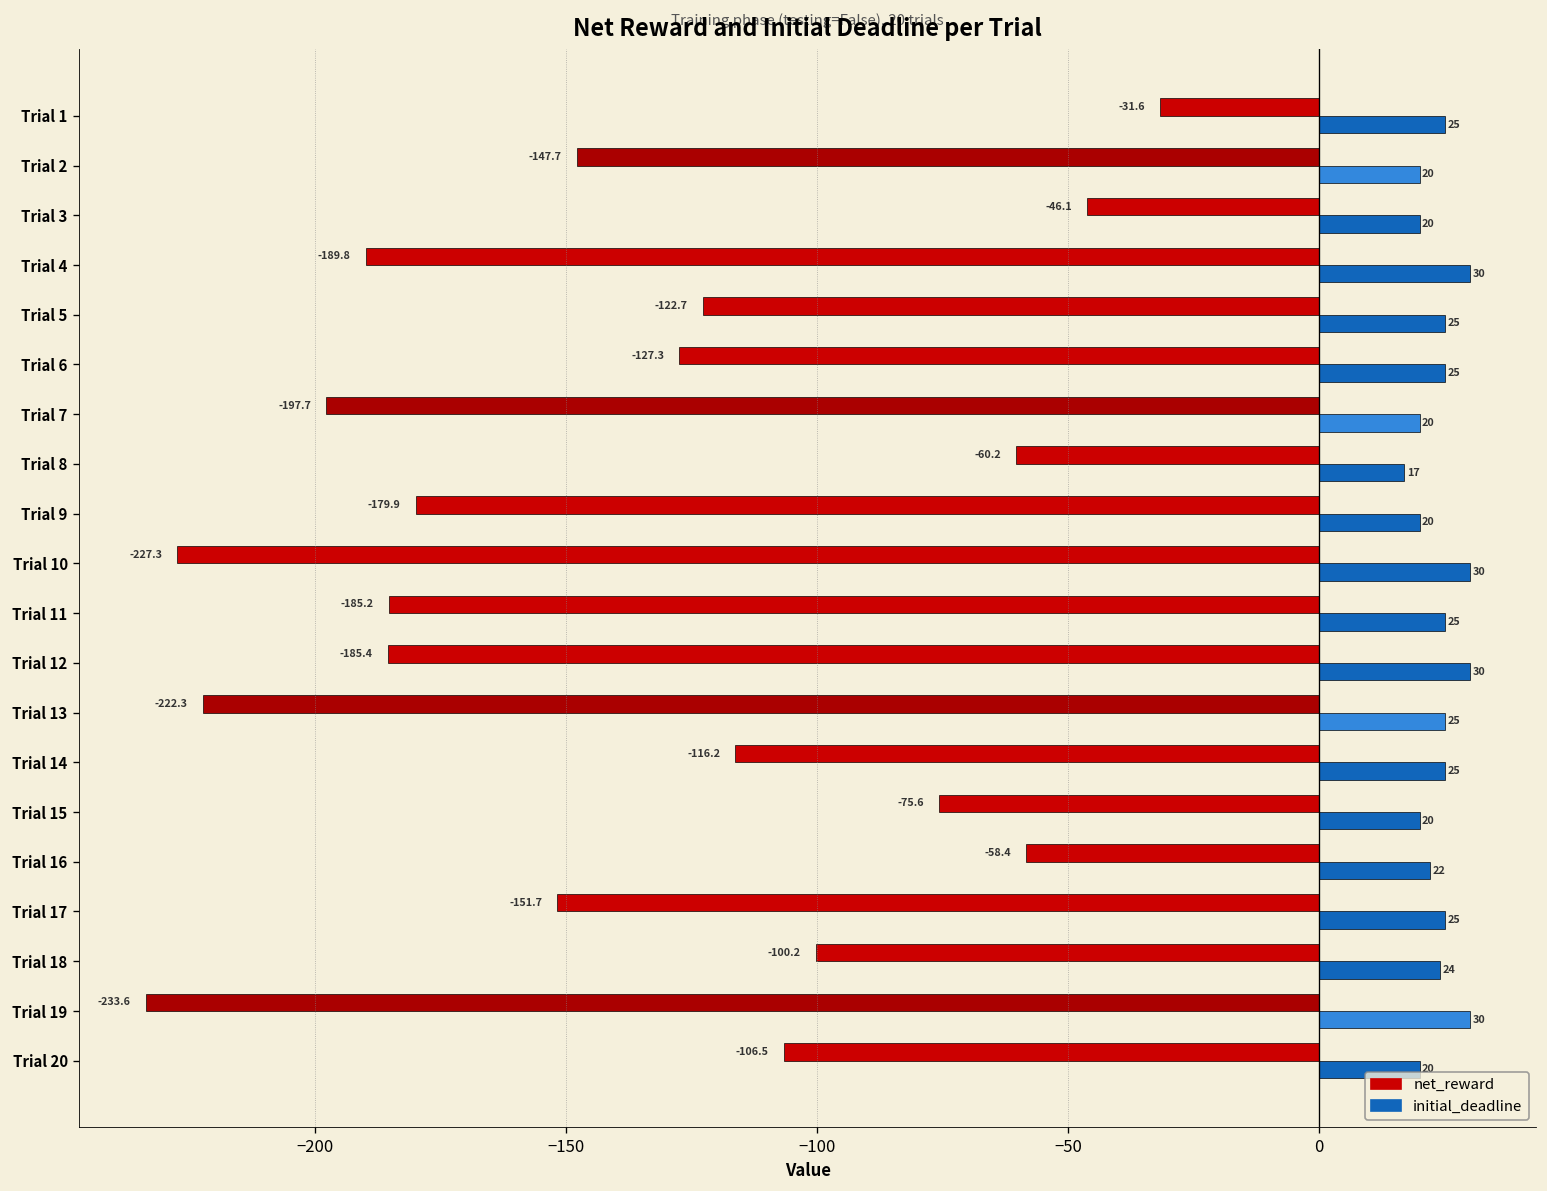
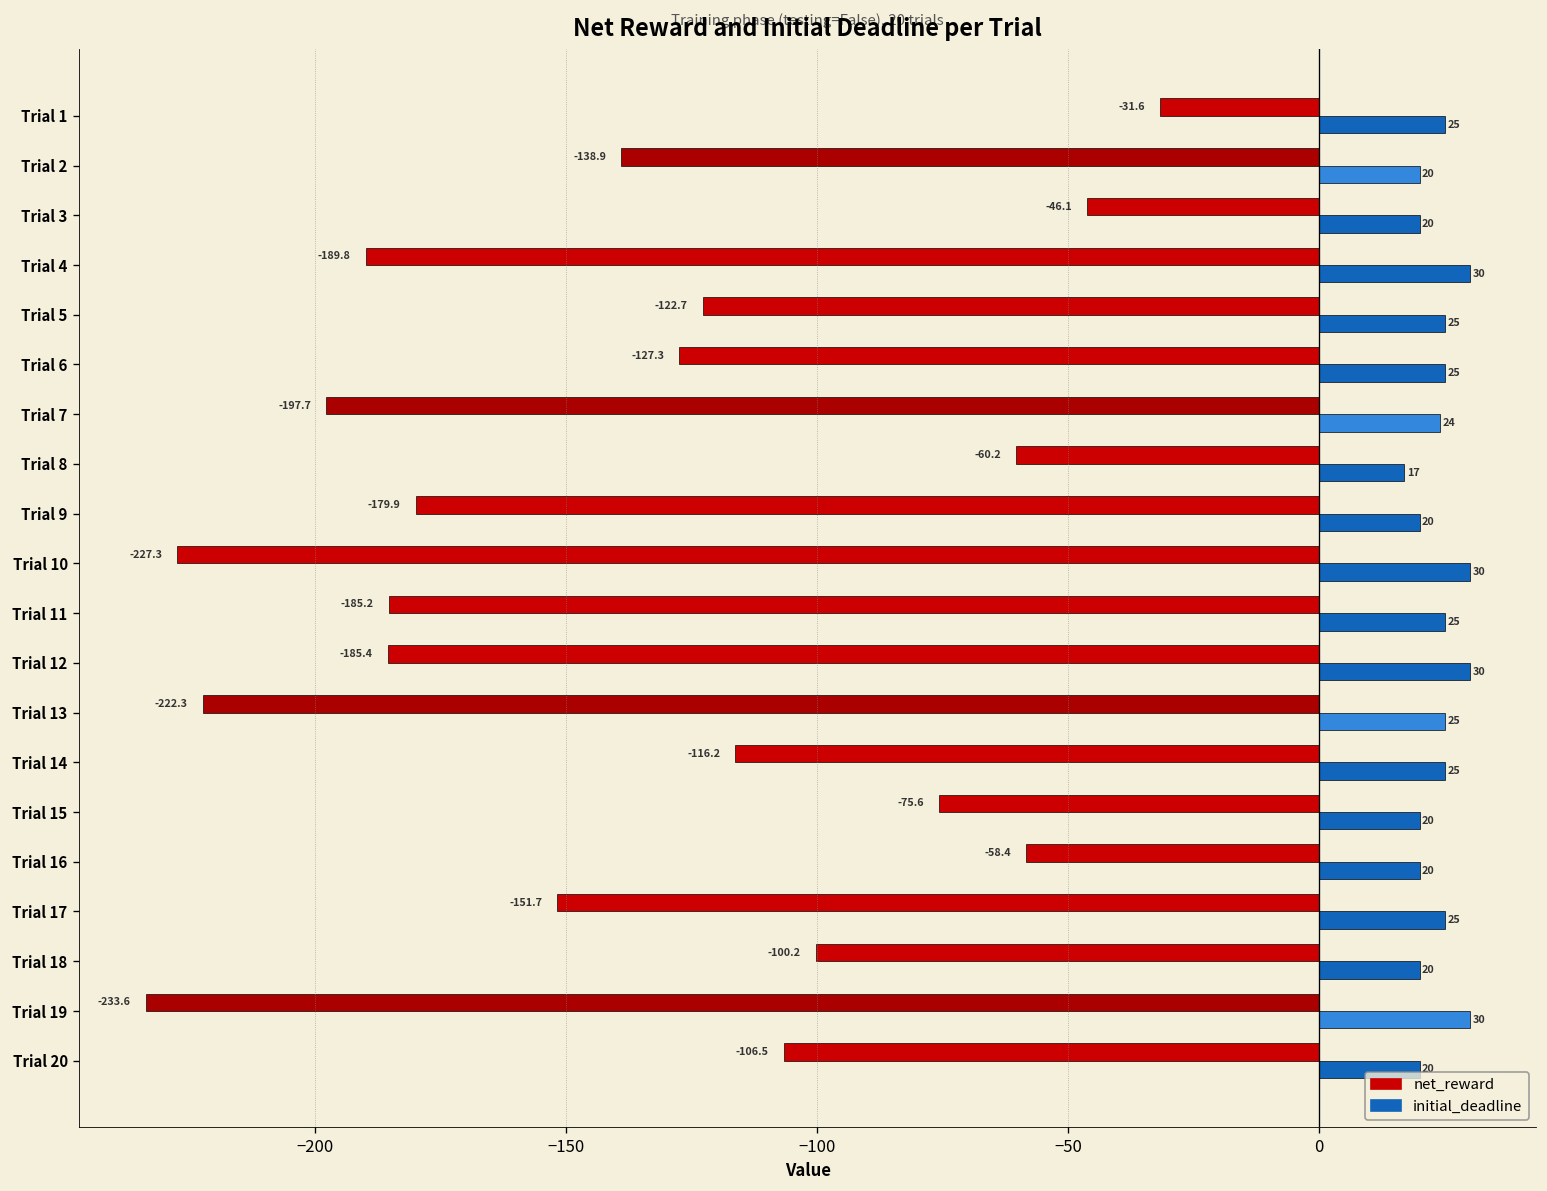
  {
    "initial_deadline": {
      "Trial 1": 25,
      "Trial 2": 20,
      "Trial 3": 20,
      "Trial 4": 30,
      "Trial 5": 25,
      "Trial 6": 25,
-     "Trial 7": 20,
+     "Trial 7": 24,
      "Trial 8": 17,
      "Trial 9": 20,
      "Trial 10": 30,
      "Trial 11": 25,
      "Trial 12": 30,
      "Trial 13": 25,
      "Trial 14": 25,
      "Trial 15": 20,
-     "Trial 16": 22,
+     "Trial 16": 20,
      "Trial 17": 25,
-     "Trial 18": 24,
+     "Trial 18": 20,
      "Trial 19": 30
    },
    "net_reward": {
      "Trial 1": -31.6,
-     "Trial 2": -147.7,
+     "Trial 2": -138.9,
      "Trial 3": -46.1,
      "Trial 4": -189.8,
      "Trial 5": -122.7,
      "Trial 6": -127.3,
      "Trial 7": -197.7,
      "Trial 8": -60.2,
      "Trial 9": -179.9,
      "Trial 10": -227.3,
      "Trial 11": -185.2,
      "Trial 12": -185.4,
      "Trial 13": -222.3,
      "Trial 14": -116.2,
      "Trial 15": -75.6,
      "Trial 16": -58.4,
      "Trial 17": -151.7,
      "Trial 18": -100.2,
      "Trial 19": -233.6,
      "Trial 20": -106.5
    }
  }
